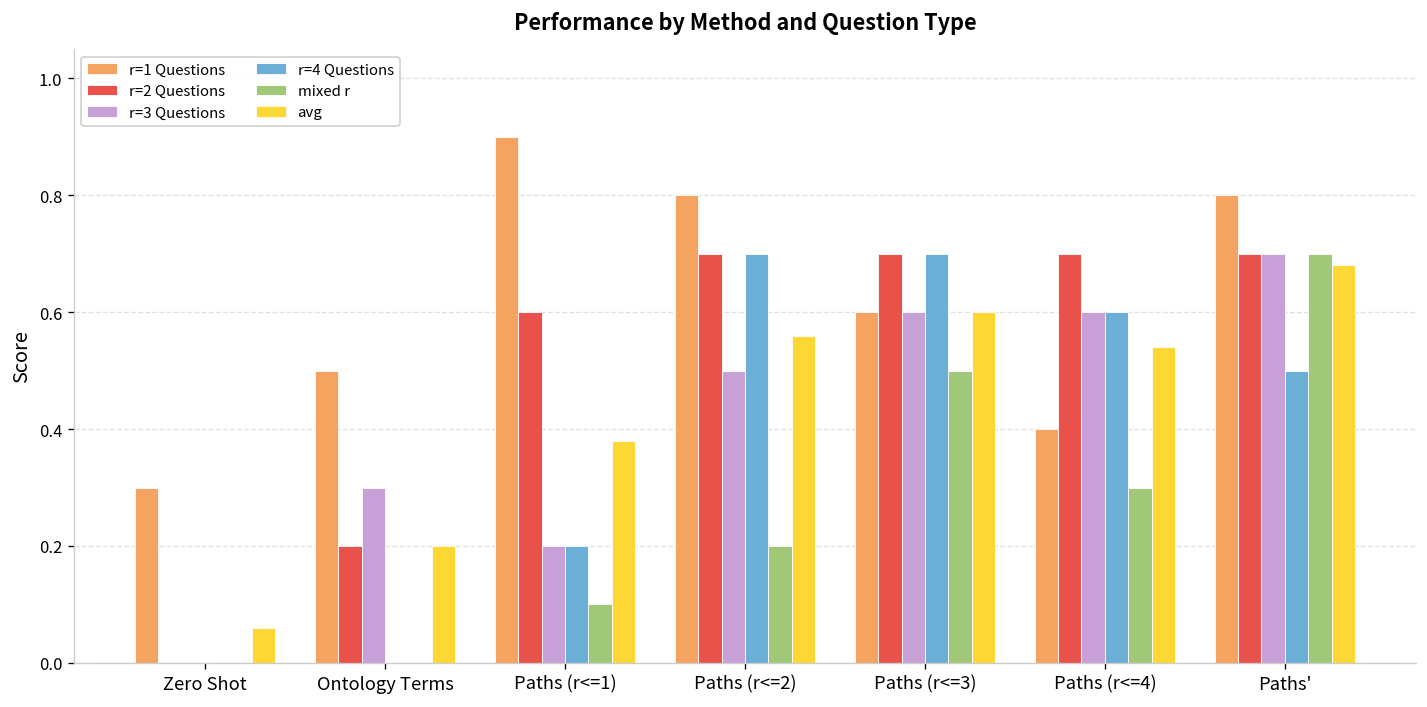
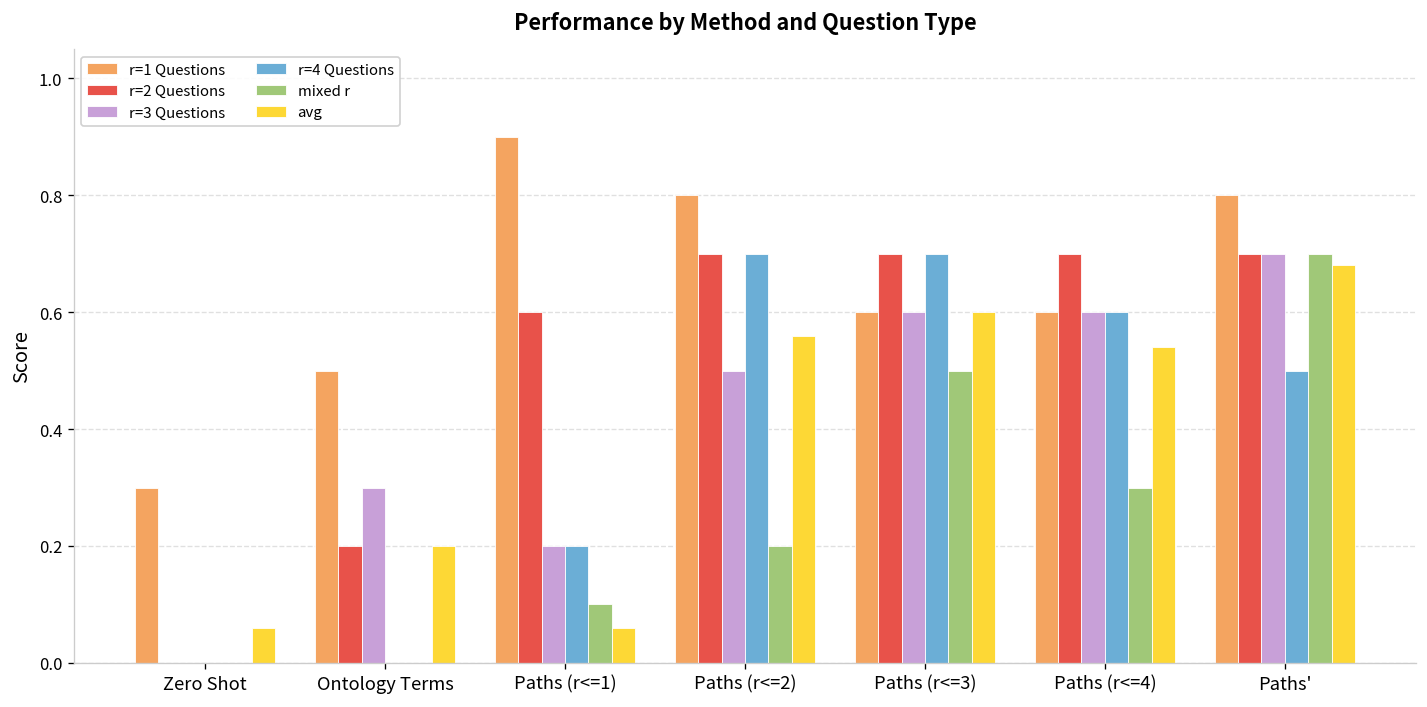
  {
    "r=1 Questions": {
      "Zero Shot": 0.3,
      "Ontology Terms": 0.5,
      "Paths (r<=1)": 0.9,
      "Paths (r<=2)": 0.8,
      "Paths (r<=3)": 0.6,
-     "Paths (r<=4)": 0.4,
+     "Paths (r<=4)": 0.6,
      "Paths'": 0.8
    },
    "r=2 Questions": {
      "Zero Shot": 0.00,
      "Ontology Terms": 0.20,
      "Paths (r<=1)": 0.60,
      "Paths (r<=2)": 0.70,
      "Paths (r<=3)": 0.70,
      "Paths (r<=4)": 0.70,
      "Paths'": 0.70
    },
    "r=3 Questions": {
      "Zero Shot": 0.00,
      "Ontology Terms": 0.30,
      "Paths (r<=1)": 0.20,
      "Paths (r<=2)": 0.50,
      "Paths (r<=3)": 0.60,
      "Paths (r<=4)": 0.60,
      "Paths'": 0.70
    },
    "r=4 Questions": {
      "Zero Shot": 0.00,
      "Ontology Terms": 0.00,
      "Paths (r<=1)": 0.20,
      "Paths (r<=2)": 0.70,
      "Paths (r<=3)": 0.70,
      "Paths (r<=4)": 0.60,
      "Paths'": 0.50
    },
    "mixed r": {
      "Zero Shot": 0.00,
      "Ontology Terms": 0.00,
      "Paths (r<=1)": 0.10,
      "Paths (r<=2)": 0.20,
      "Paths (r<=3)": 0.50,
      "Paths (r<=4)": 0.30,
      "Paths'": 0.70
    },
    "avg": {
      "Zero Shot": 0.06,
      "Ontology Terms": 0.20,
-     "Paths (r<=1)": 0.38,
+     "Paths (r<=1)": 0.06,
      "Paths (r<=2)": 0.56,
      "Paths (r<=3)": 0.60,
      "Paths (r<=4)": 0.54,
      "Paths'": 0.68
    }
  }
